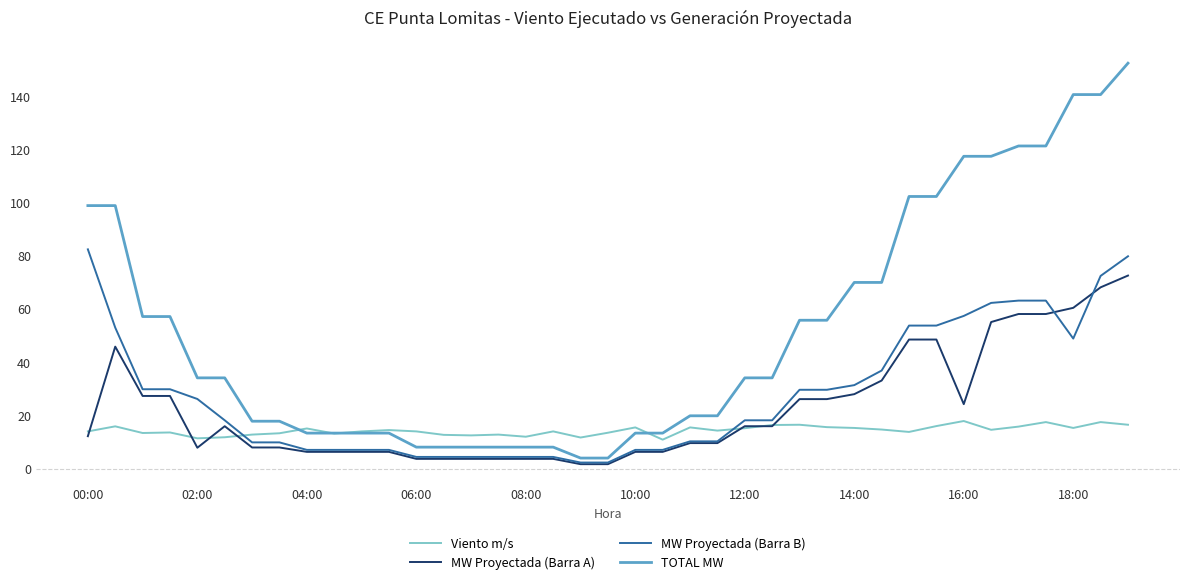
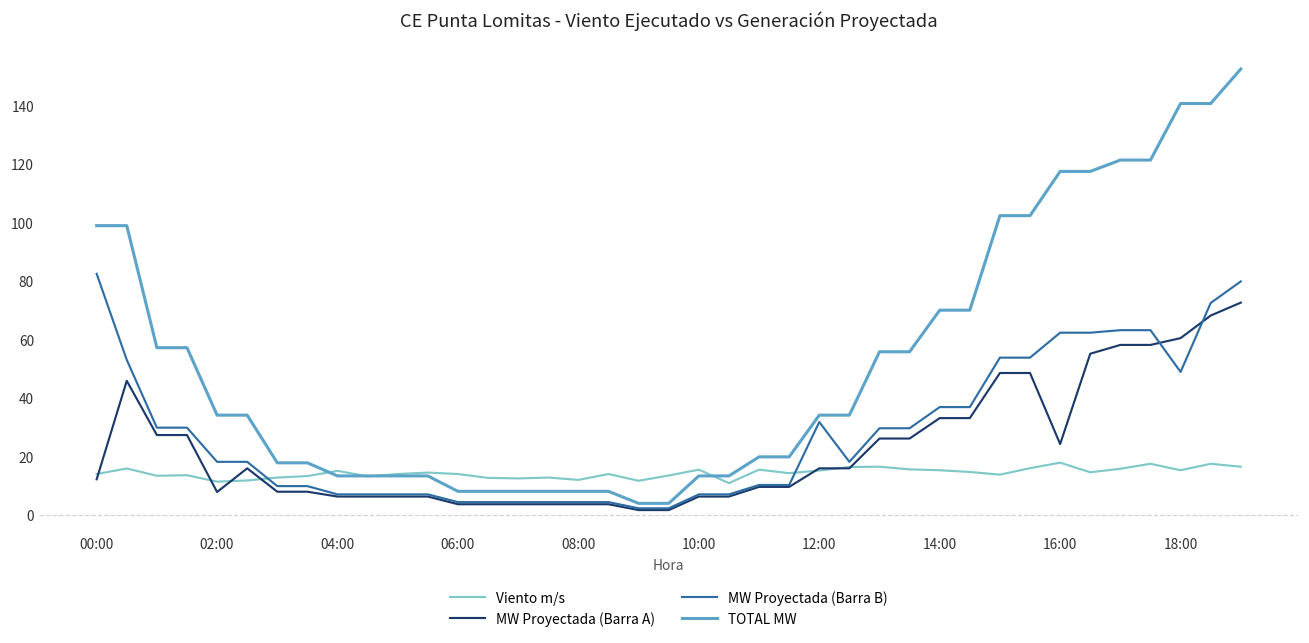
  {
    "MW Proyectada (Barra A)": {
      "00:00": 12,
      "02:00": 8,
-     "14:00": 28,
+     "14:00": 33,
      "16:00": 24,
      "18:00": 60
    },
    "MW Proyectada (Barra B)": {
      "00:00": 82,
-     "02:00": 26,
-     "12:00": 18,
-     "14:00": 31,
-     "16:00": 57,
+     "02:00": 18,
+     "12:00": 32,
+     "14:00": 37,
+     "16:00": 62,
      "18:00": 49
    }
  }
